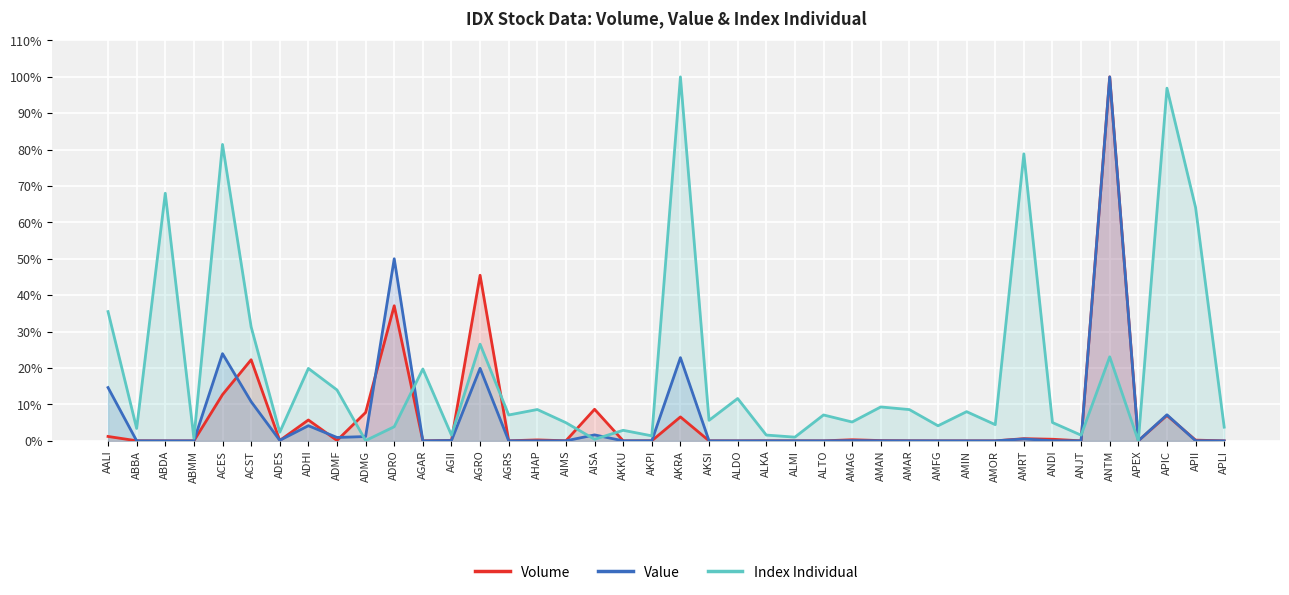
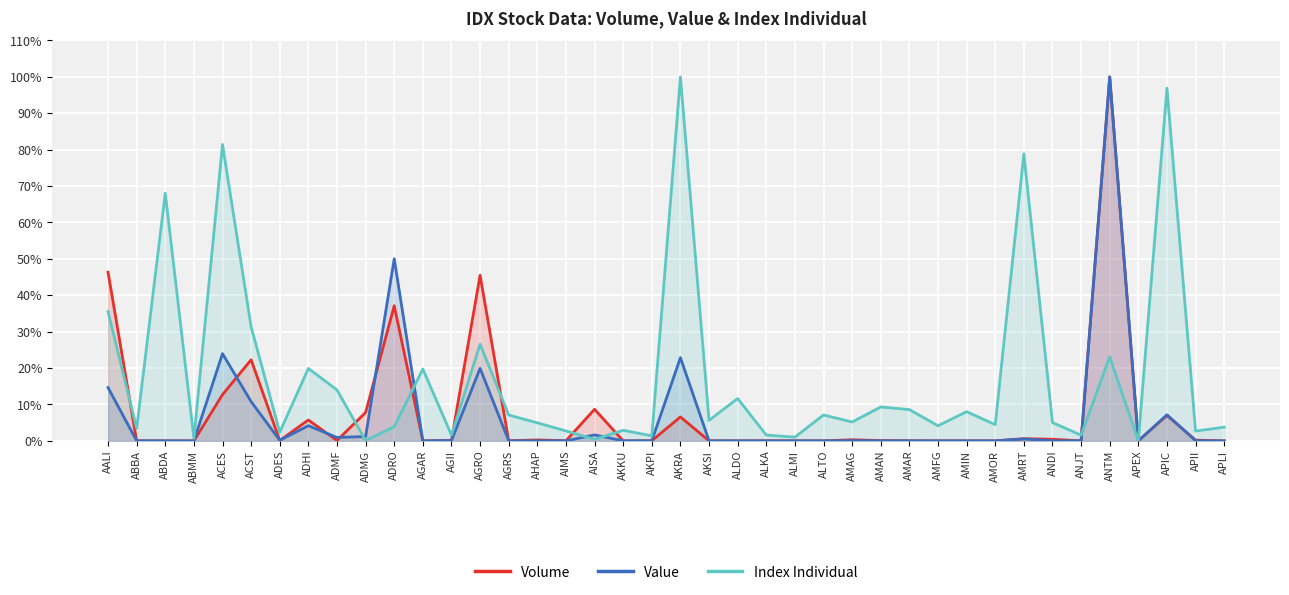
  {
    "Volume": {
-     "AALI": "1%",
+     "AALI": "46%",
      "ACES": "13%",
      "ACST": "22%",
      "ADHI": "6%",
      "ADMF": "0%",
      "ADMG": "8%",
      "ADRO": "37%",
      "AGRO": "45%",
      "AISA": "9%",
      "AKRA": "7%"
    },
    "Value": {
      "AALI": "15%",
      "ACES": "24%",
      "ACST": "11%",
      "ADHI": "4%",
      "ADMF": "1%",
      "ADMG": "1%",
      "ADRO": "50%",
      "AGRO": "20%",
      "AISA": "2%",
      "AKRA": "23%"
    },
    "Index Individual": {
      "AALI": "36%",
      "ABBA": "3%",
      "ABDA": "68%",
      "ABMM": "1%",
      "ACES": "81%",
      "ACST": "31%",
      "ADES": "2%",
      "ADHI": "20%",
      "ADMF": "14%",
      "ADMG": "0%",
      "ADRO": "4%",
      "AGAR": "20%",
      "AGII": "2%",
      "AGRO": "27%",
      "AGRS": "7%",
-     "AHAP": "9%",
-     "AIMS": "5%",
+     "AHAP": "5%",
+     "AIMS": "3%",
      "AISA": "0%",
      "AKKU": "3%",
      "AKPI": "1%",
      "AKRA": "100%",
      "AKSI": "6%",
      "ALDO": "12%",
      "ALKA": "2%",
      "ALMI": "1%",
      "ALTO": "7%",
      "AMAG": "5%",
      "AMAN": "9%",
      "AMAR": "9%",
      "AMFG": "4%",
      "AMIN": "8%",
      "AMOR": "4%",
      "AMRT": "79%",
      "ANDI": "5%",
      "ANJT": "2%",
      "ANTM": "23%",
      "APIC": "97%",
-     "APII": "64%",
+     "APII": "3%",
      "APLI": "4%"
    }
  }
